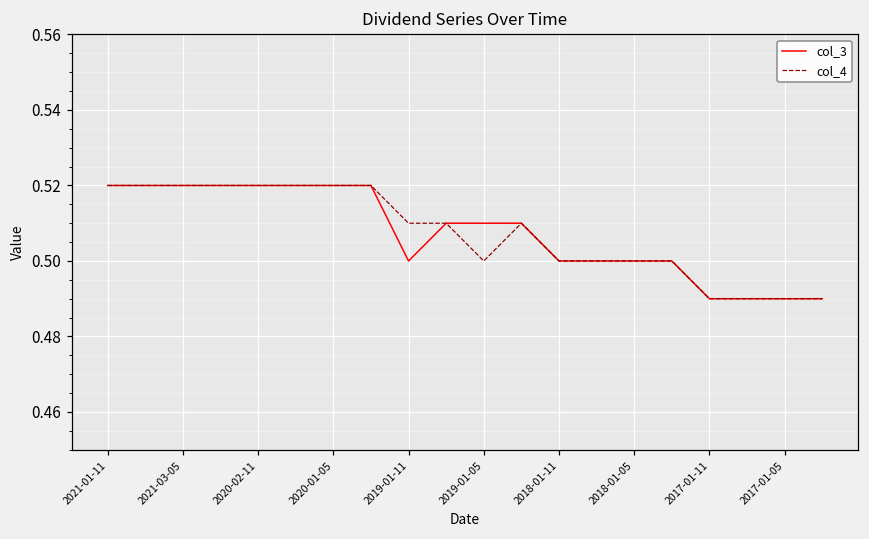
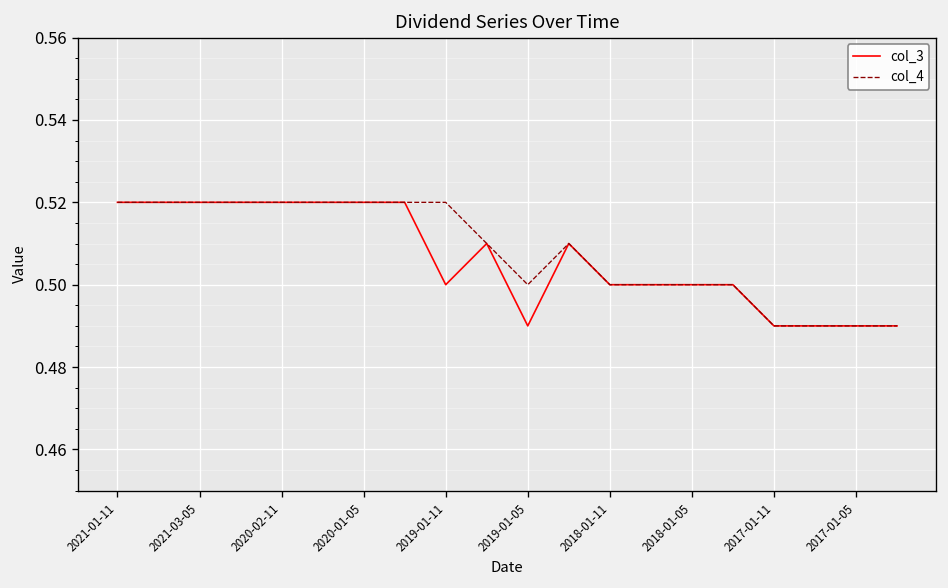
  {
    "col_3": {
      "2019-01-11": 0.50,
-     "2019-01-05": 0.51
+     "2019-01-05": 0.49
    },
    "col_4": {
-     "2019-01-11": 0.51,
+     "2019-01-11": 0.52,
      "2019-01-05": 0.50
    }
  }
